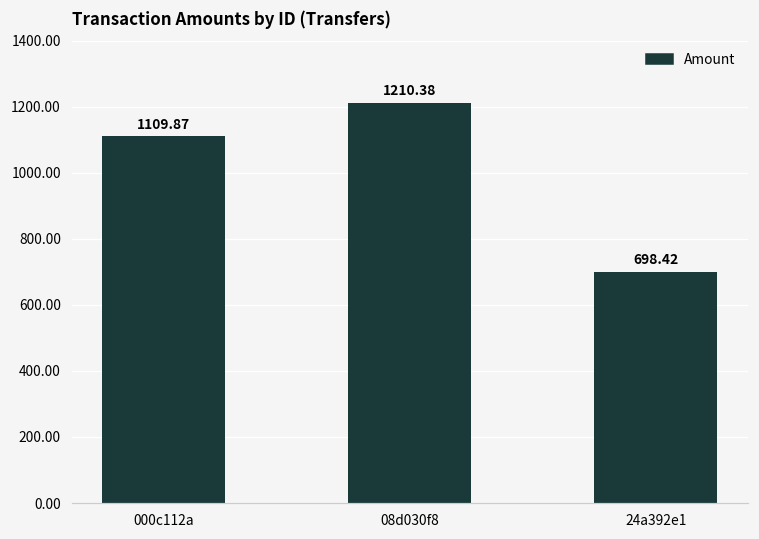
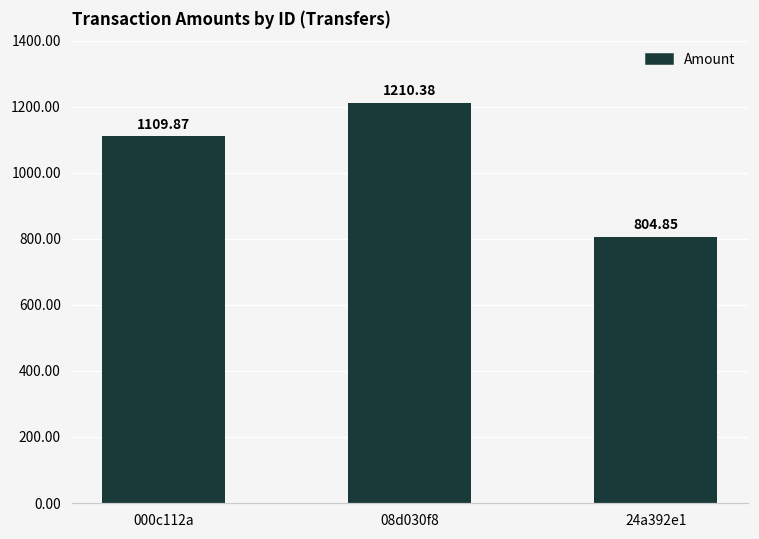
  {
    "000c112a": 1109.87,
    "08d030f8": 1210.38,
-   "24a392e1": 698.42
+   "24a392e1": 804.85
  }
